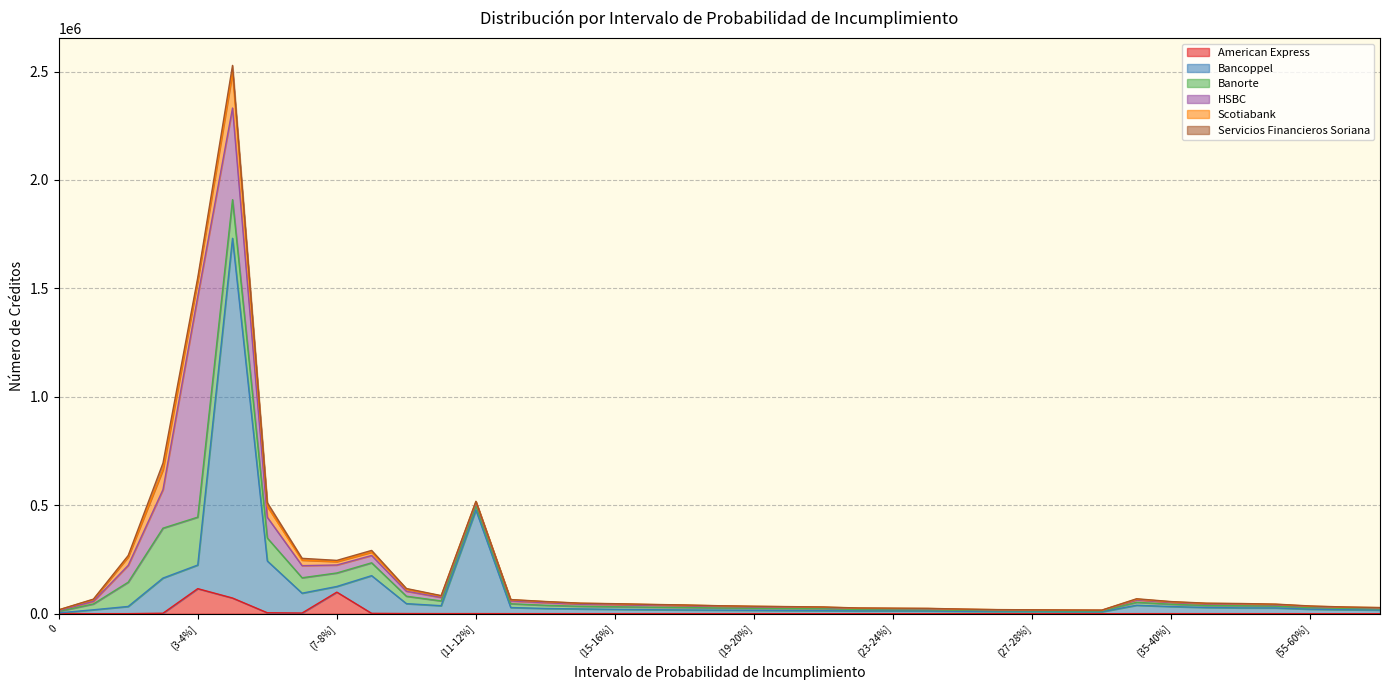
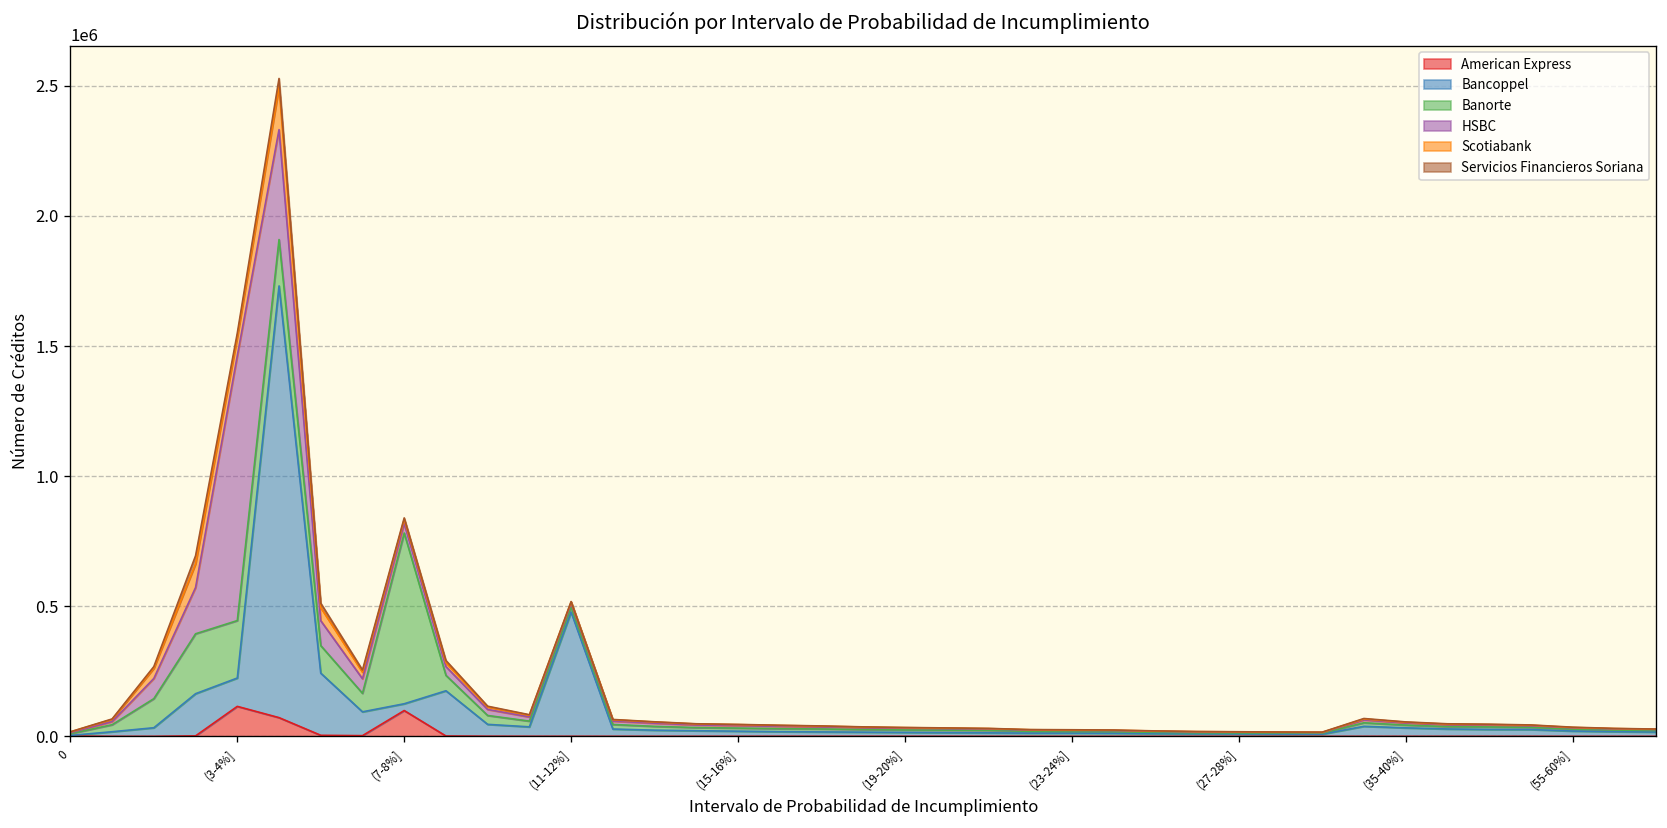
  {
    "American Express": {
      "(3-4%]": 120000,
      "(7-8%]": 100000,
      "(11-12%]": 0,
      "(15-16%]": 0,
      "(19-20%]": 0,
      "(23-24%]": 0,
      "(35-40%]": 0,
      "(55-60%]": 0
    },
    "Bancoppel": {
      "(3-4%]": 110000,
      "(7-8%]": 30000,
      "(11-12%]": 480000,
      "(15-16%]": 20000
    },
    "Banorte": {
      "(3-4%]": 220000,
-     "(7-8%]": 60000,
+     "(7-8%]": 660000,
      "(11-12%]": 20000
    },
    "HSBC": {
      "(3-4%]": 1020000,
      "(7-8%]": 40000
    },
    "Scotiabank": {
      "(3-4%]": 70000
    },
    "Servicios Financieros Soriana": {
      "(3-4%]": 10000
    }
  }
